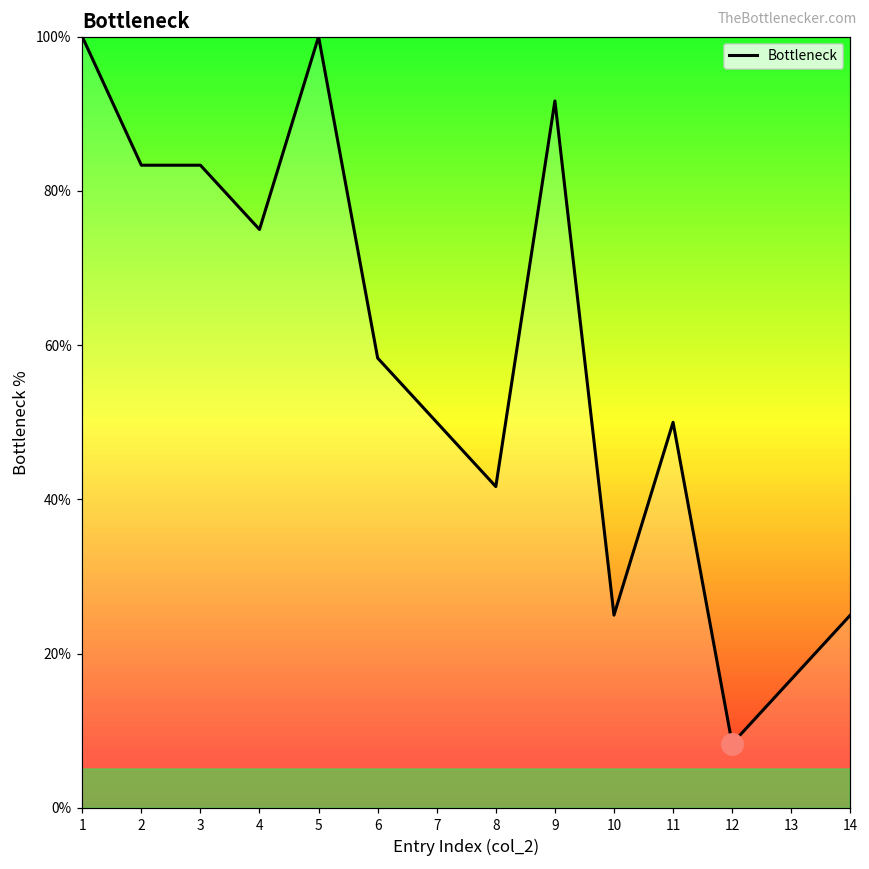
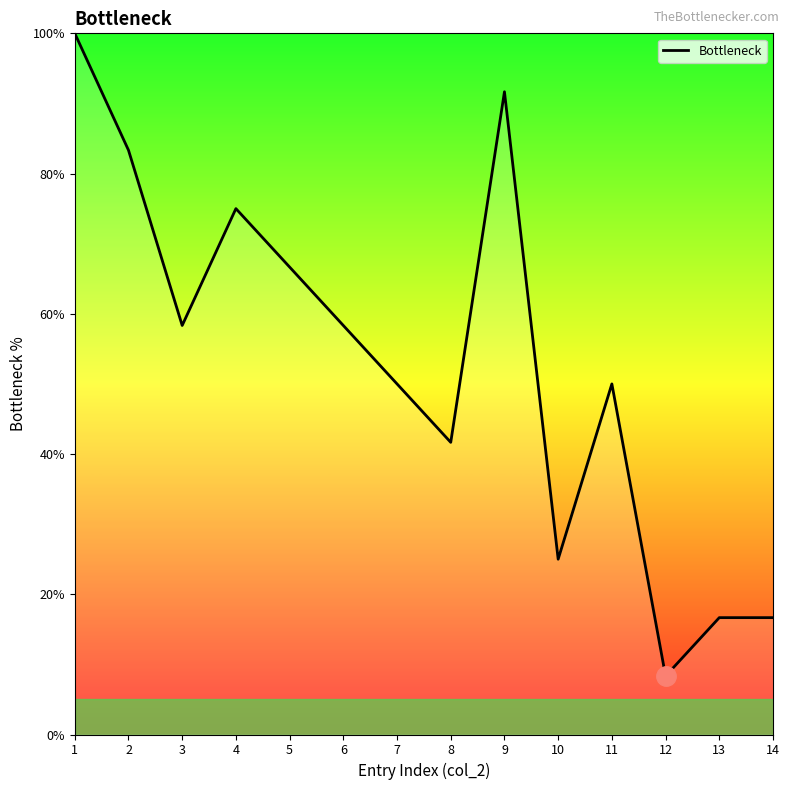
  {
    "Bottleneck": {
      "1": "100%",
      "2": "83%",
-     "3": "83%",
+     "3": "58%",
      "4": "75%",
-     "5": "100%",
+     "5": "67%",
      "6": "58%",
      "7": "50%",
      "8": "42%",
      "9": "92%",
      "10": "25%",
      "11": "50%",
      "13": "17%",
-     "14": "25%"
+     "14": "17%"
    }
  }
